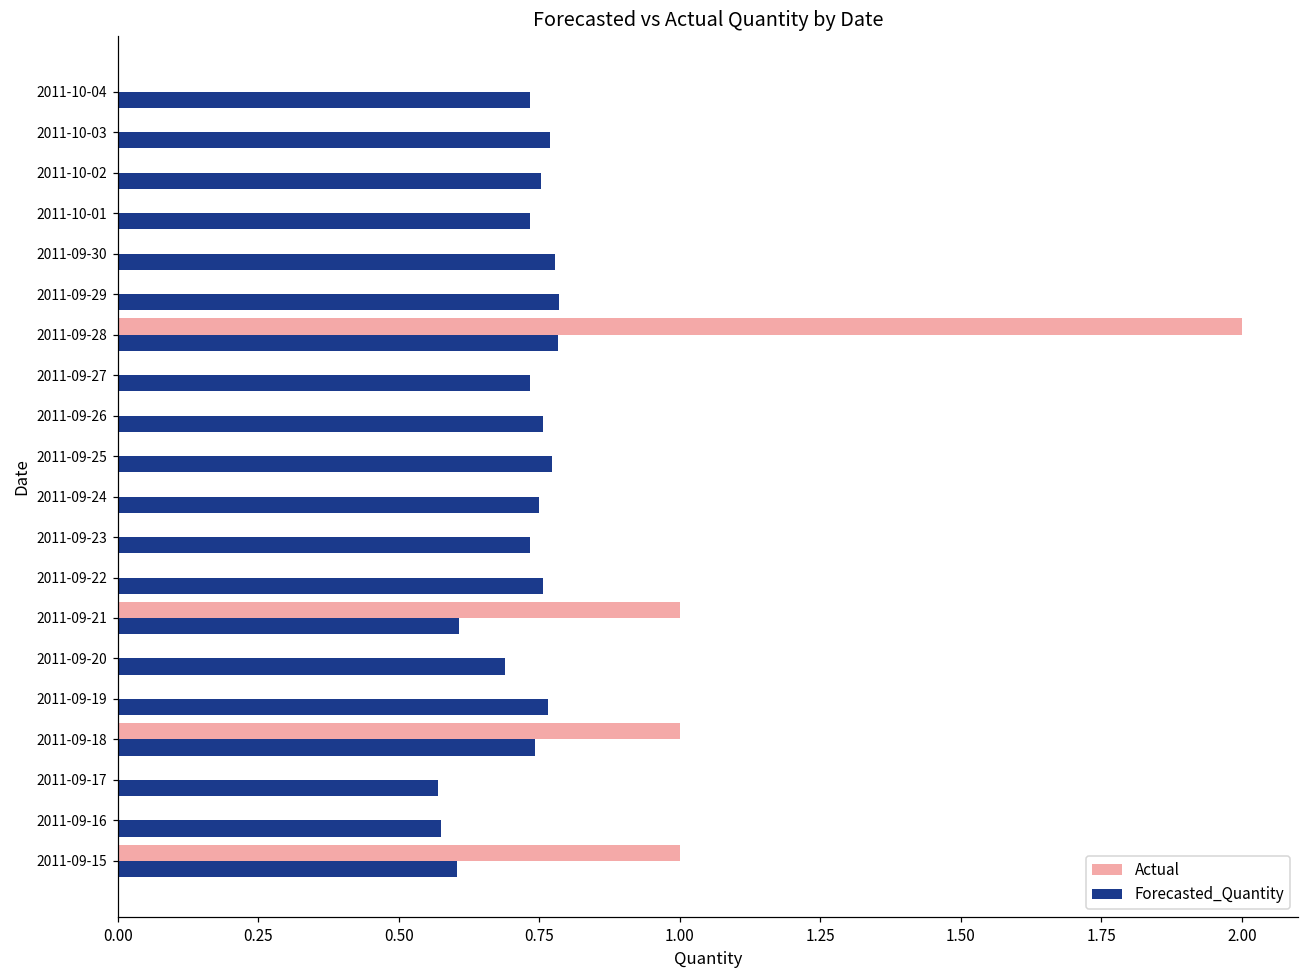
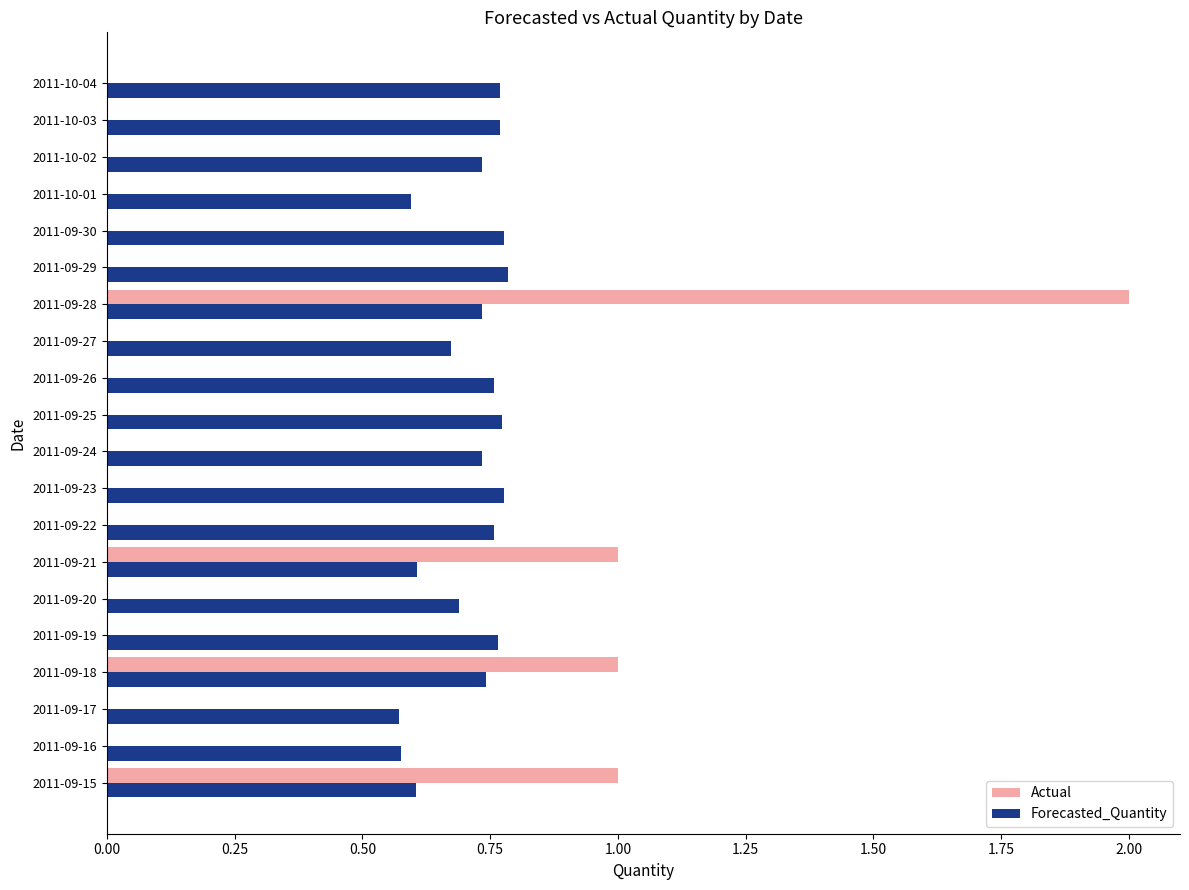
  {
    "Actual": {
      "2011-10-04": 0.00,
      "2011-10-03": 0.00,
      "2011-10-02": 0.00,
      "2011-10-01": 0.00,
      "2011-09-30": 0.00,
      "2011-09-29": 0.00,
      "2011-09-28": 2.00,
      "2011-09-27": 0.00,
      "2011-09-26": 0.00,
      "2011-09-25": 0.00,
      "2011-09-24": 0.00,
      "2011-09-23": 0.00,
      "2011-09-22": 0.00,
      "2011-09-21": 1.00,
      "2011-09-20": 0.00,
      "2011-09-19": 0.00,
      "2011-09-18": 1.00,
      "2011-09-17": 0.00,
      "2011-09-16": 0.00,
      "2011-09-15": 1.00
    },
    "Forecasted_Quantity": {
-     "2011-10-04": 0.73,
+     "2011-10-04": 0.77,
      "2011-10-03": 0.77,
-     "2011-10-02": 0.75,
-     "2011-10-01": 0.73,
+     "2011-10-02": 0.73,
+     "2011-10-01": 0.60,
      "2011-09-30": 0.78,
      "2011-09-29": 0.78,
-     "2011-09-28": 0.78,
-     "2011-09-27": 0.73,
+     "2011-09-28": 0.73,
+     "2011-09-27": 0.67,
      "2011-09-26": 0.76,
      "2011-09-25": 0.77,
-     "2011-09-24": 0.75,
-     "2011-09-23": 0.73,
+     "2011-09-24": 0.73,
+     "2011-09-23": 0.78,
      "2011-09-22": 0.76,
      "2011-09-21": 0.61,
      "2011-09-20": 0.69,
      "2011-09-19": 0.77,
      "2011-09-18": 0.74,
      "2011-09-17": 0.57,
      "2011-09-16": 0.58,
      "2011-09-15": 0.60
    }
  }
